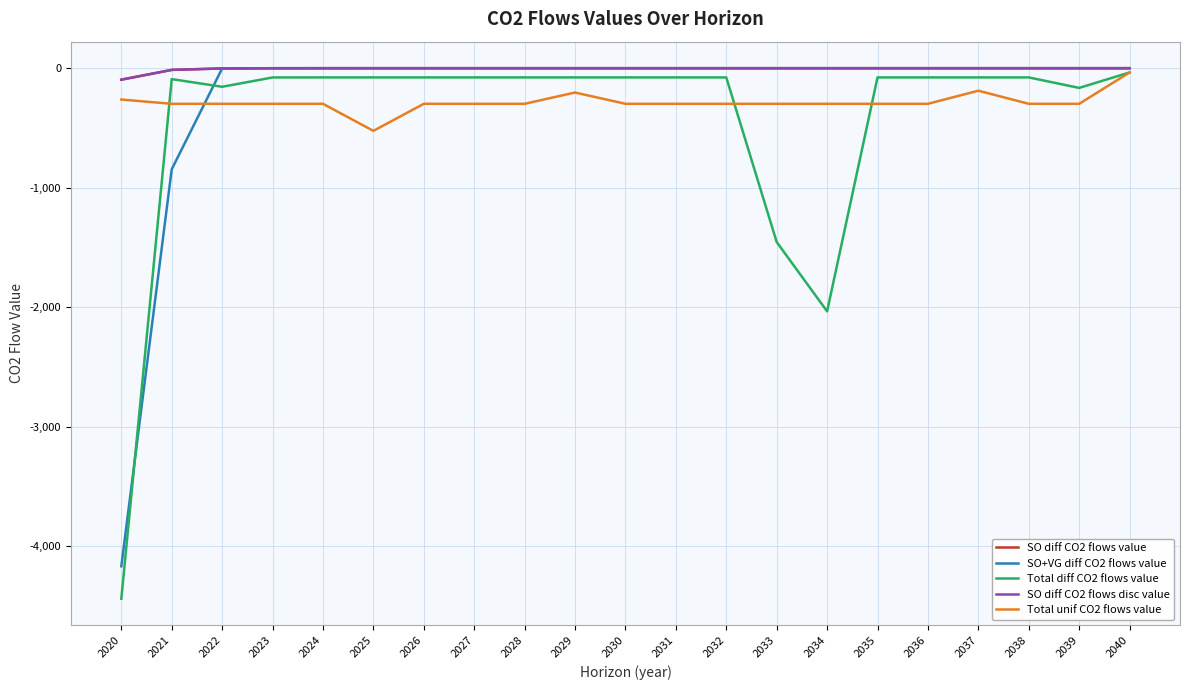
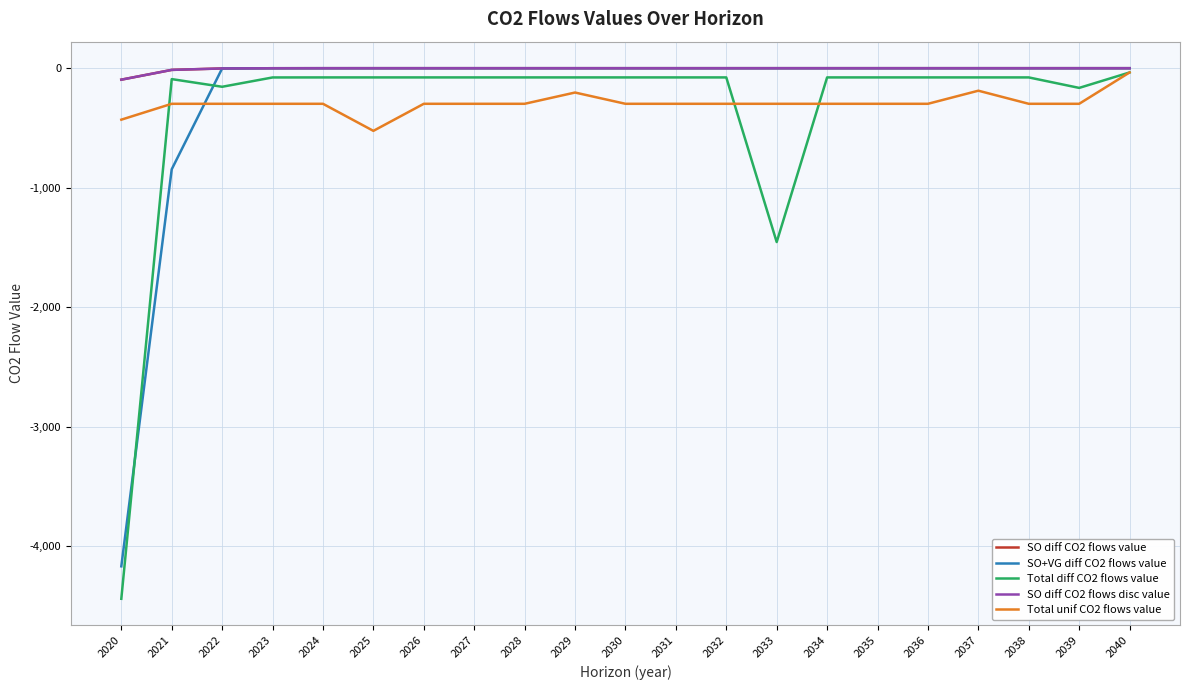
  {
    "SO diff CO2 flows disc value": {
      "2020": "-100",
      "2021": "-10"
    },
    "SO+VG diff CO2 flows value": {
      "2020": "-4,170",
      "2021": "-850"
    },
    "Total diff CO2 flows value": {
      "2020": "-4,440",
      "2021": "-90",
      "2022": "-160",
      "2023": "-80",
      "2024": "-80",
      "2025": "-80",
      "2026": "-80",
      "2027": "-80",
      "2028": "-80",
      "2029": "-80",
      "2030": "-80",
      "2031": "-80",
      "2032": "-80",
      "2033": "-1,460",
-     "2034": "-2,040",
+     "2034": "-80",
      "2035": "-80",
      "2036": "-80",
      "2037": "-80",
      "2038": "-80",
      "2039": "-160"
    },
    "Total unif CO2 flows value": {
-     "2020": "-260",
+     "2020": "-430",
      "2021": "-300",
      "2022": "-300",
      "2023": "-300",
      "2024": "-300",
      "2025": "-520",
      "2026": "-300",
      "2027": "-300",
      "2028": "-300",
      "2029": "-200",
      "2030": "-300",
      "2031": "-300",
      "2032": "-300",
      "2033": "-300",
      "2034": "-300",
      "2035": "-300",
      "2036": "-300",
      "2037": "-190",
      "2038": "-300",
      "2039": "-300"
    }
  }
